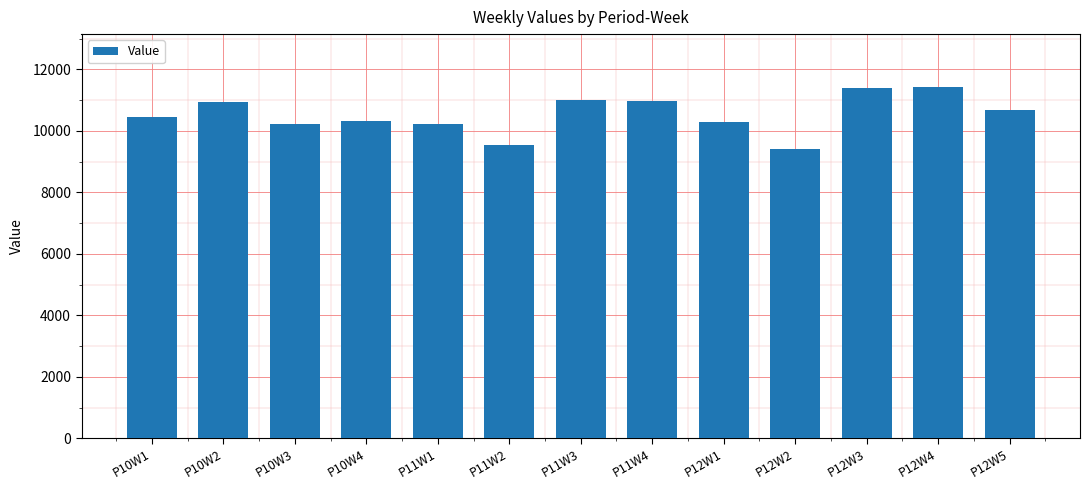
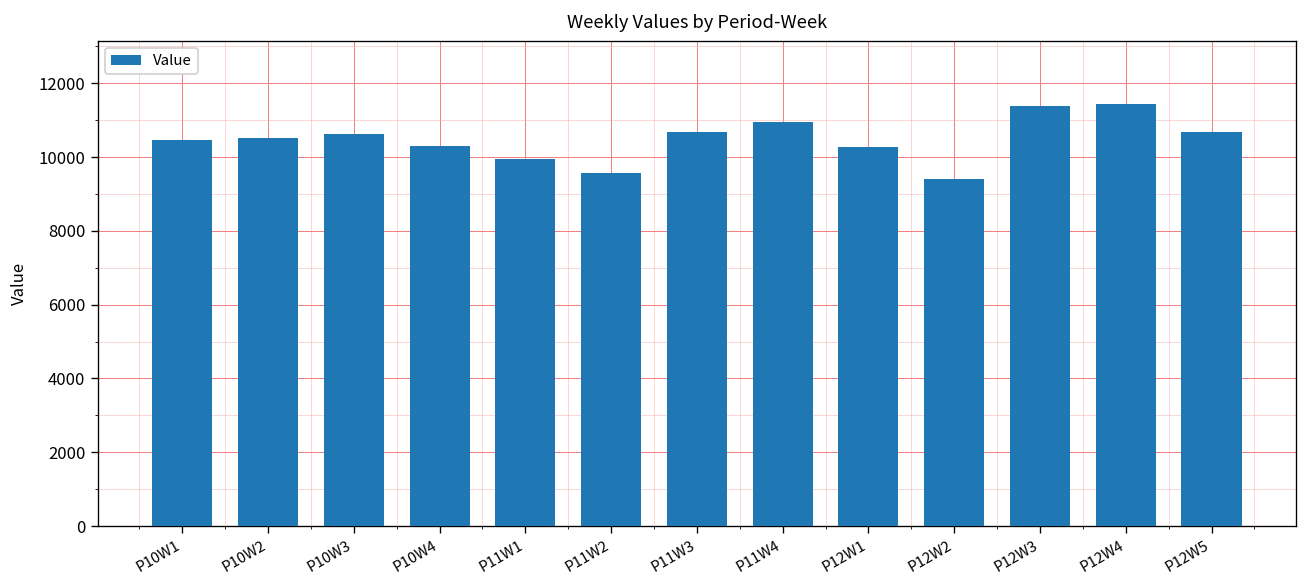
  {
    "P10W1": 10500,
-   "P10W2": 10900,
-   "P10W3": 10200,
+   "P10W2": 10500,
+   "P10W3": 10600,
    "P10W4": 10300,
-   "P11W1": 10200,
+   "P11W1": 10000,
    "P11W2": 9600,
-   "P11W3": 11000,
+   "P11W3": 10700,
    "P11W4": 11000,
    "P12W1": 10300,
    "P12W2": 9400,
    "P12W3": 11400,
    "P12W4": 11400,
    "P12W5": 10700
  }
